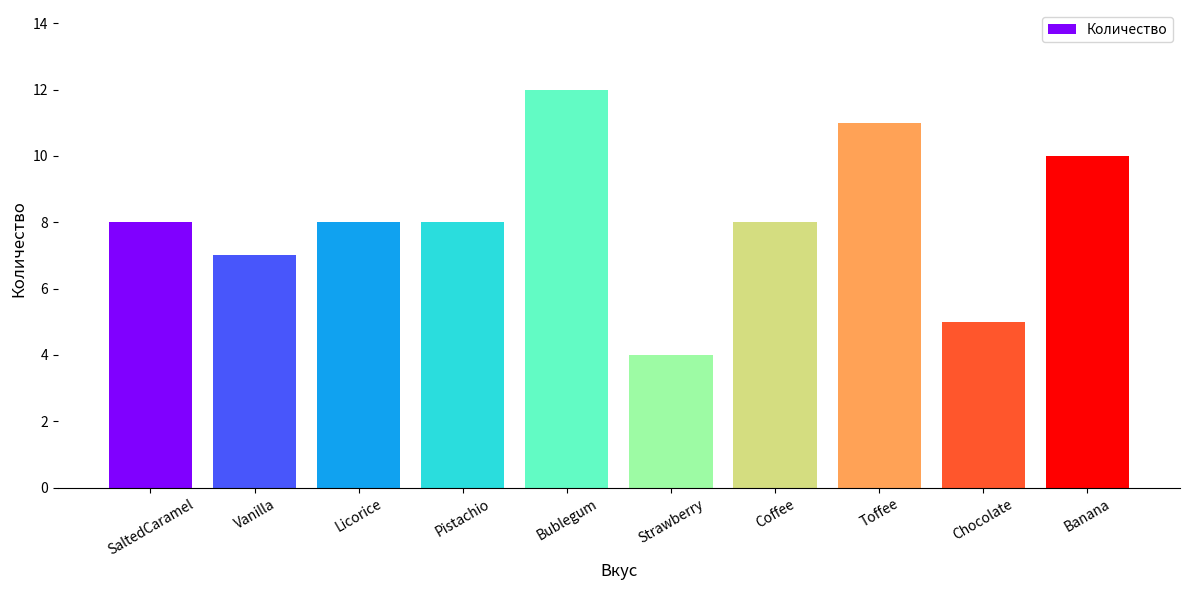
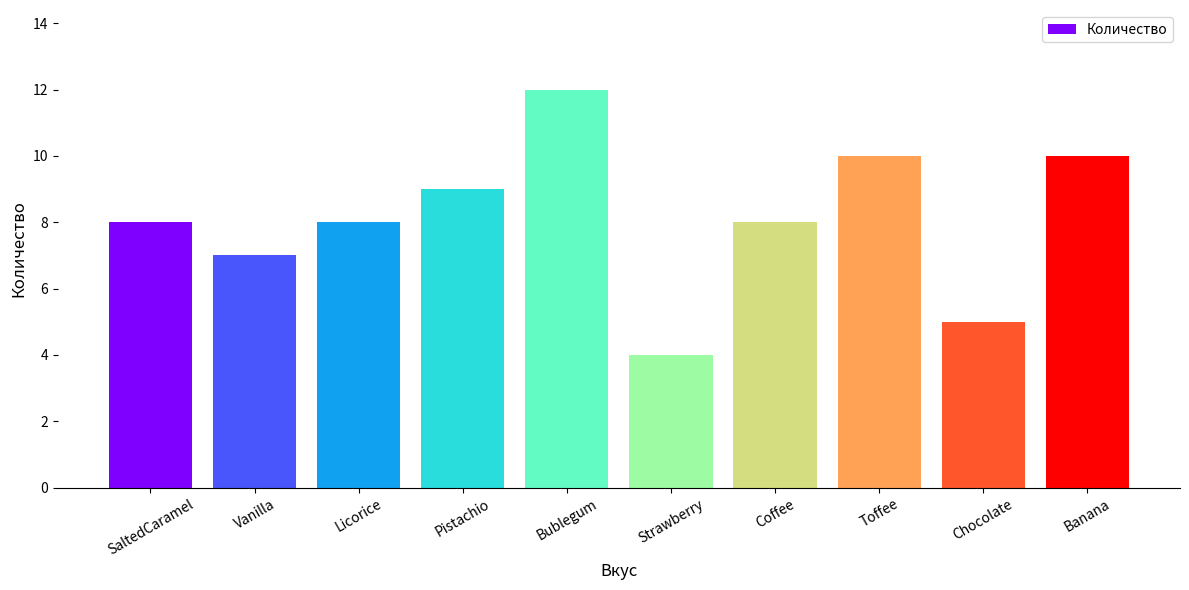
  {
    "SaltedCaramel": 8,
    "Vanilla": 7,
    "Licorice": 8,
-   "Pistachio": 8,
+   "Pistachio": 9,
    "Bublegum": 12,
    "Strawberry": 4,
    "Coffee": 8,
-   "Toffee": 11,
+   "Toffee": 10,
    "Chocolate": 5,
    "Banana": 10
  }
